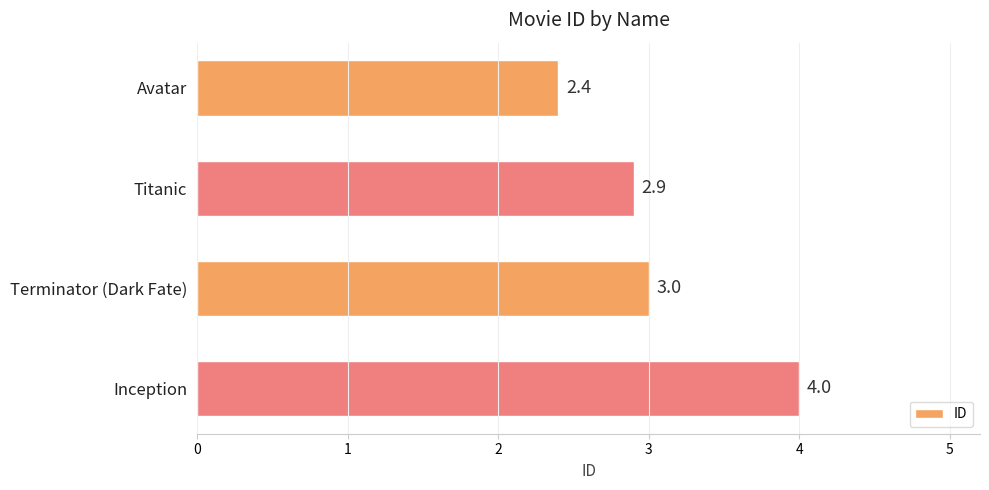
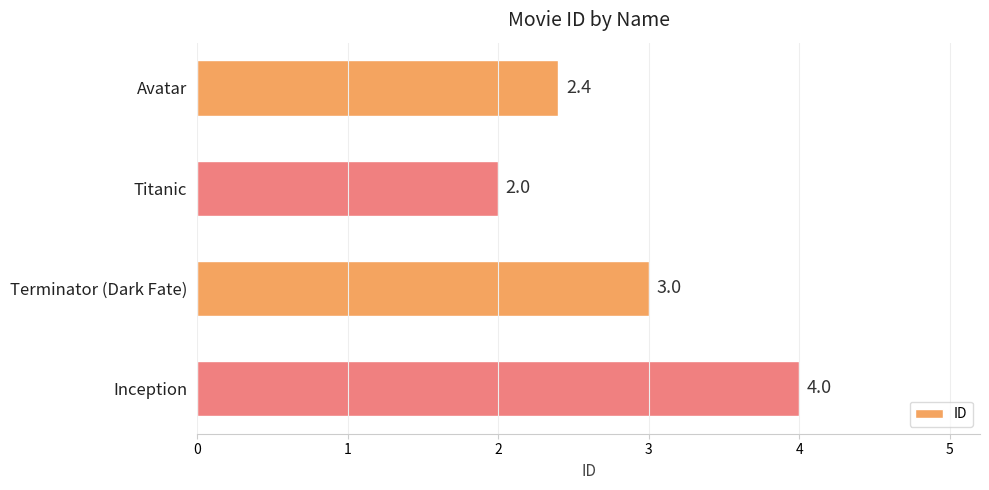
  {
    "Avatar": 2.4,
-   "Titanic": 2.9,
+   "Titanic": 2.0,
    "Terminator (Dark Fate)": 3.0,
    "Inception": 4.0
  }
